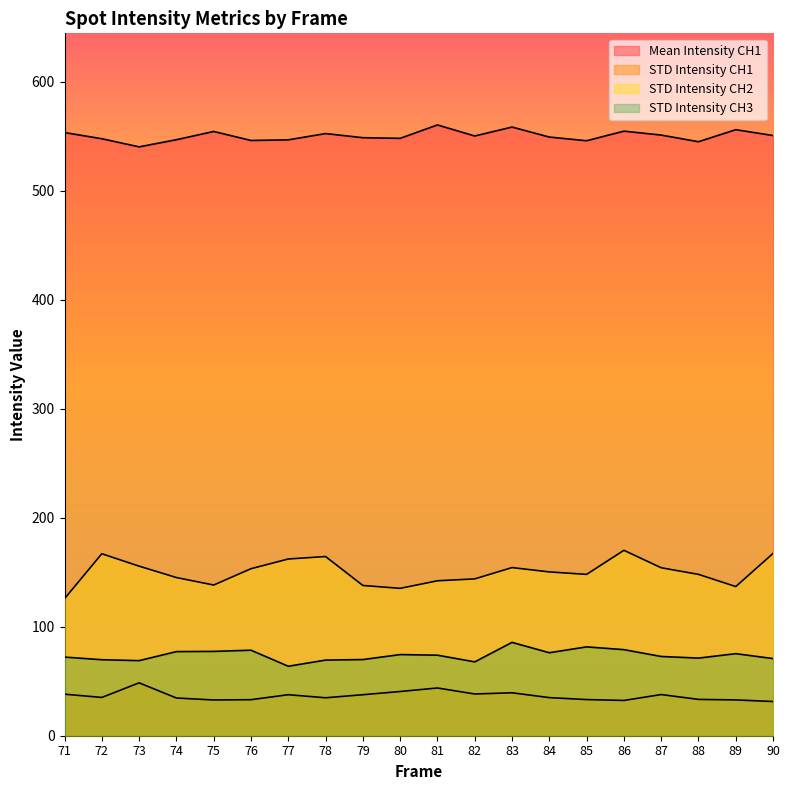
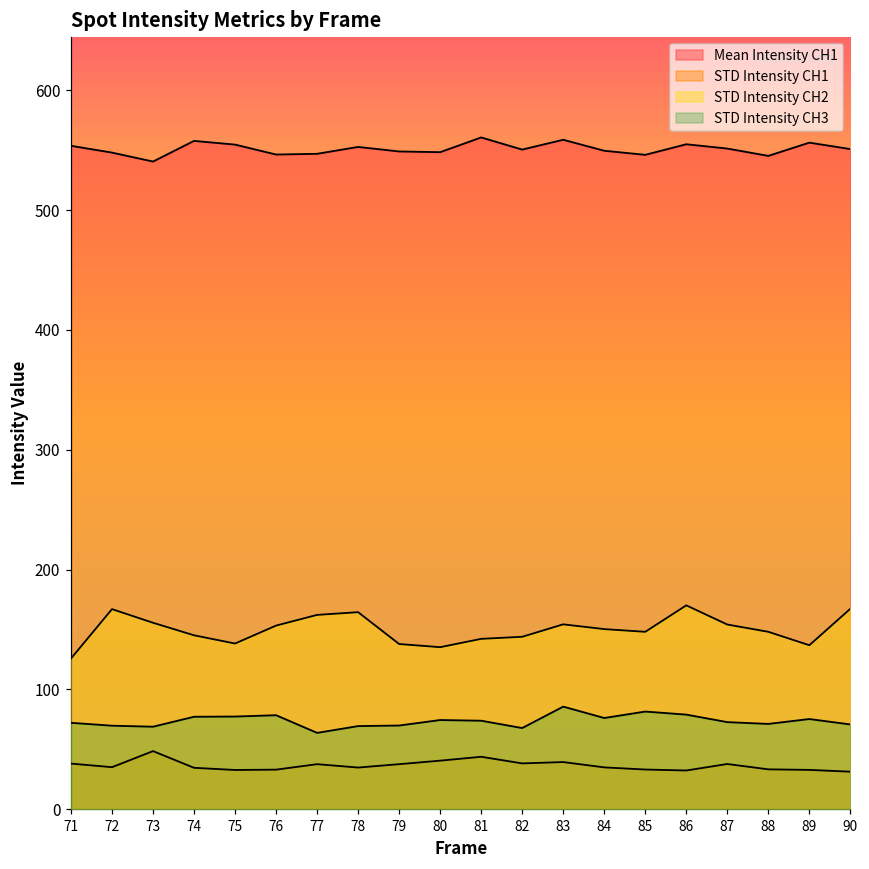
  {
    "Mean Intensity CH1": {
      "71": 554,
      "72": 548,
      "73": 540,
-     "74": 547,
+     "74": 558,
      "75": 555,
      "76": 546,
      "77": 547,
      "78": 553,
      "79": 549,
      "80": 548,
      "81": 561,
      "82": 550,
      "83": 559,
      "84": 549,
      "85": 546,
      "86": 555,
      "87": 551,
      "88": 545,
      "89": 556,
      "90": 551
    },
    "STD Intensity CH1": {
      "71": 38,
      "72": 35,
      "73": 49,
      "74": 35,
      "75": 33,
      "76": 33,
      "77": 38,
      "78": 35,
      "79": 38,
      "80": 41,
      "81": 44,
      "82": 38,
      "83": 39,
      "84": 35,
      "85": 33,
      "86": 32,
      "87": 38,
      "88": 33,
      "89": 33,
      "90": 31
    },
    "STD Intensity CH2": {
      "71": 126,
      "72": 167,
      "73": 156,
      "74": 145,
      "75": 138,
      "76": 153,
      "77": 162,
      "78": 164,
      "79": 138,
      "80": 135,
      "81": 142,
      "82": 144,
      "83": 154,
      "84": 150,
      "85": 148,
      "86": 170,
      "87": 154,
      "88": 148,
      "89": 137,
      "90": 167
    },
    "STD Intensity CH3": {
      "71": 72,
      "72": 70,
      "73": 69,
      "74": 77,
      "75": 77,
      "76": 78,
      "77": 64,
      "78": 69,
      "79": 70,
      "80": 74,
      "81": 74,
      "82": 68,
      "83": 86,
      "84": 76,
      "85": 82,
      "86": 79,
      "87": 73,
      "88": 71,
      "89": 75,
      "90": 71
    }
  }
